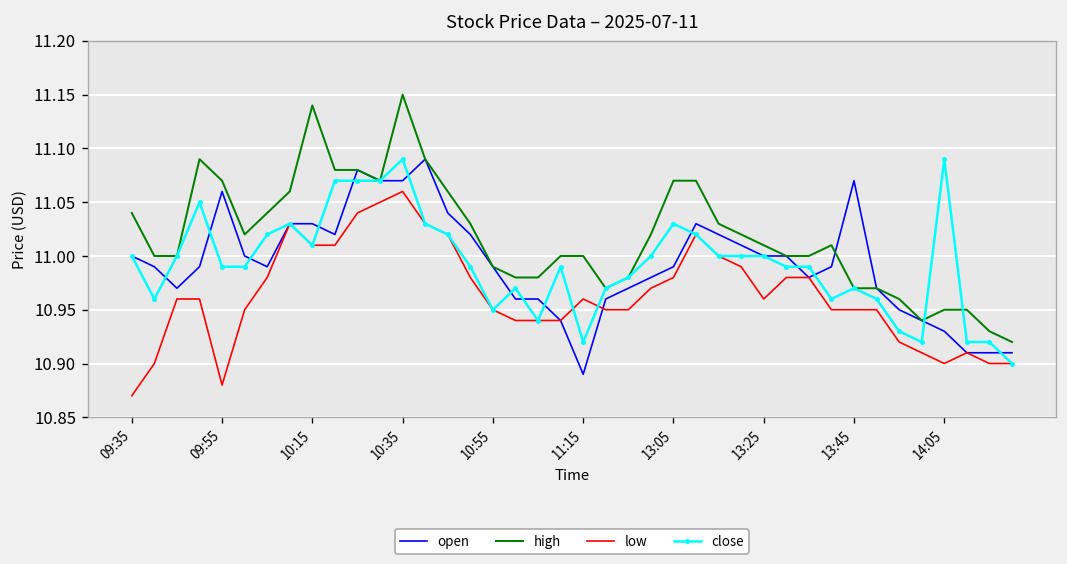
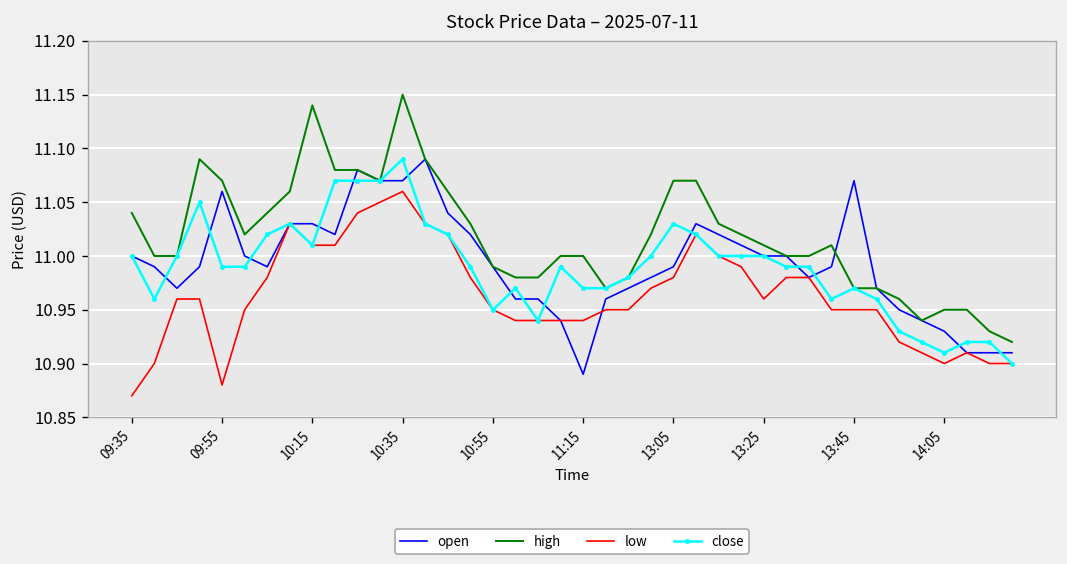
  {
    "open": {
      "09:55": 11.06,
      "10:15": 11.03,
      "10:35": 11.07,
      "11:15": 10.89,
      "13:05": 10.99,
      "13:45": 11.07,
      "14:05": 10.93
    },
    "high": {
      "09:35": 11.04,
      "09:55": 11.07,
      "10:15": 11.14,
      "10:35": 11.15,
      "11:15": 11.00,
      "13:05": 11.07,
      "13:25": 11.01,
      "14:05": 10.95
    },
    "low": {
      "09:35": 10.87,
      "09:55": 10.88,
      "10:35": 11.06,
-     "11:15": 10.96,
+     "11:15": 10.94,
      "13:05": 10.98,
      "13:25": 10.96,
      "13:45": 10.95,
      "14:05": 10.90
    },
    "close": {
      "09:55": 10.99,
      "10:35": 11.09,
-     "11:15": 10.92,
+     "11:15": 10.97,
      "13:05": 11.03,
-     "14:05": 11.09
+     "14:05": 10.91
    }
  }
